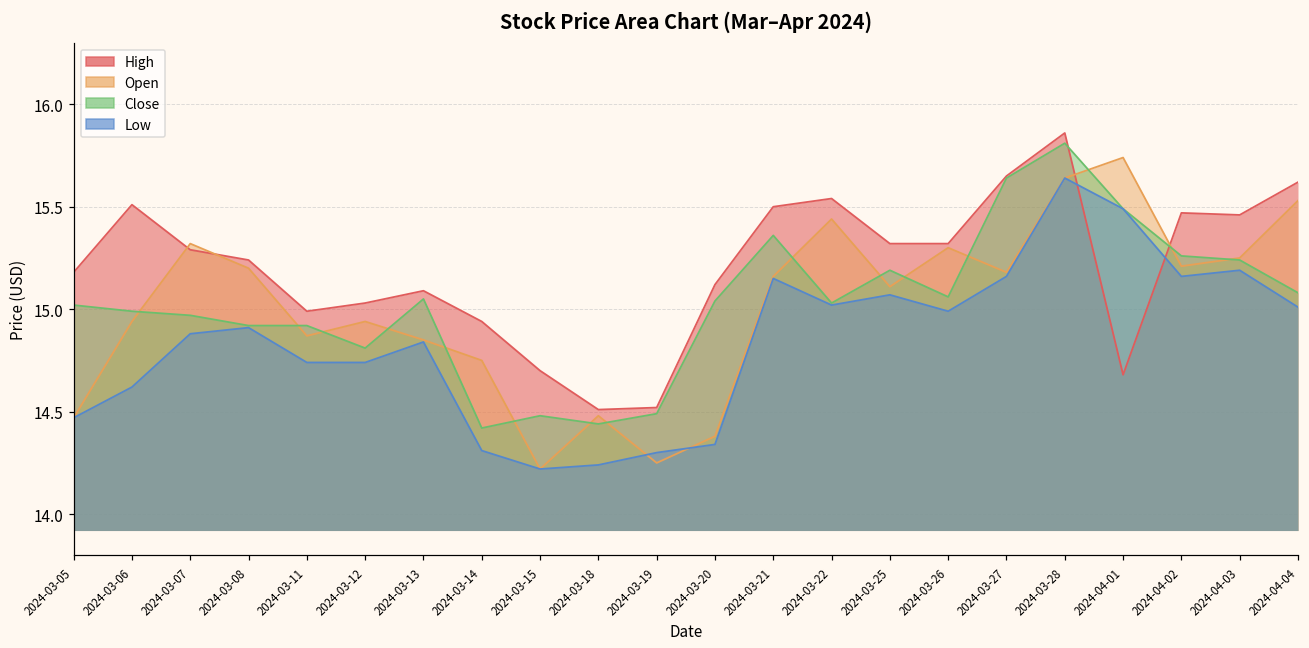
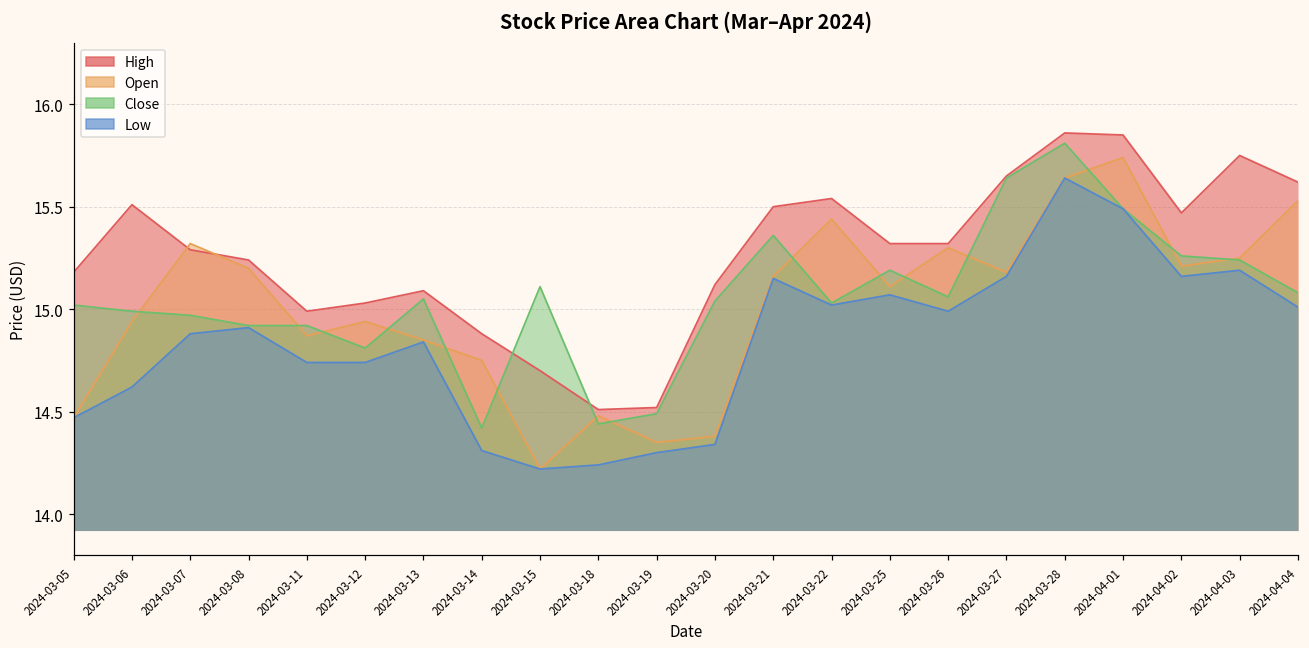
  {
    "High": {
      "2024-03-05": 15.18,
      "2024-03-06": 15.51,
      "2024-03-07": 15.29,
      "2024-03-08": 15.24,
      "2024-03-11": 14.99,
      "2024-03-12": 15.03,
      "2024-03-13": 15.09,
-     "2024-03-14": 14.94,
+     "2024-03-14": 14.88,
      "2024-03-15": 14.70,
      "2024-03-18": 14.51,
      "2024-03-19": 14.52,
      "2024-03-20": 15.12,
      "2024-03-21": 15.50,
      "2024-03-22": 15.54,
      "2024-03-25": 15.32,
      "2024-03-26": 15.32,
      "2024-03-28": 15.86,
-     "2024-04-01": 14.68,
+     "2024-04-01": 15.85,
      "2024-04-02": 15.47,
-     "2024-04-03": 15.46,
+     "2024-04-03": 15.75,
      "2024-04-04": 15.62
    },
    "Open": {
      "2024-03-06": 14.94,
      "2024-03-07": 15.32,
      "2024-03-08": 15.20,
      "2024-03-11": 14.87,
      "2024-03-12": 14.94,
      "2024-03-14": 14.75,
      "2024-03-18": 14.48,
-     "2024-03-19": 14.25,
+     "2024-03-19": 14.35,
      "2024-03-20": 14.38,
      "2024-03-22": 15.44,
      "2024-03-25": 15.11,
      "2024-03-26": 15.30,
      "2024-03-27": 15.18,
      "2024-04-01": 15.74,
      "2024-04-02": 15.21,
      "2024-04-04": 15.53
    },
    "Close": {
      "2024-03-05": 15.02,
      "2024-03-06": 14.99,
      "2024-03-07": 14.97,
      "2024-03-11": 14.92,
      "2024-03-12": 14.81,
      "2024-03-13": 15.05,
      "2024-03-14": 14.42,
-     "2024-03-15": 14.48,
+     "2024-03-15": 15.11,
      "2024-03-18": 14.44,
      "2024-03-19": 14.49,
      "2024-03-20": 15.04,
      "2024-03-21": 15.36,
      "2024-03-25": 15.19,
      "2024-03-26": 15.06,
      "2024-03-28": 15.81,
      "2024-04-02": 15.26,
      "2024-04-04": 15.08
    },
    "Low": {
      "2024-03-06": 14.62,
      "2024-03-07": 14.88,
      "2024-03-11": 14.74,
      "2024-03-12": 14.74,
      "2024-03-14": 14.31,
      "2024-03-18": 14.24,
      "2024-03-19": 14.30,
      "2024-03-20": 14.34,
      "2024-03-25": 15.07,
      "2024-03-26": 14.99,
      "2024-03-27": 15.16,
      "2024-04-02": 15.16,
      "2024-04-03": 15.19,
      "2024-04-04": 15.01
    }
  }
